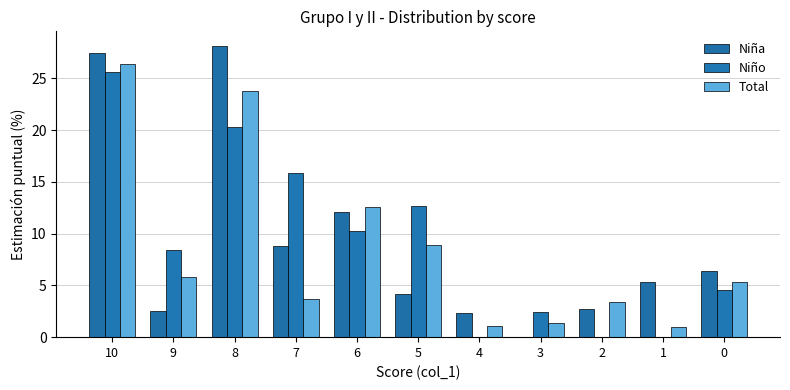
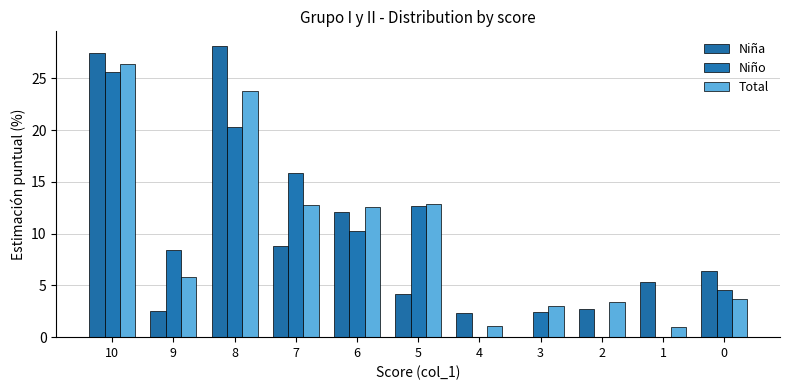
  {
    "Total": {
      "10": 26.4,
      "9": 5.8,
      "8": 23.8,
-     "7": 3.7,
+     "7": 12.7,
      "6": 12.6,
-     "5": 8.9,
+     "5": 12.9,
      "4": 1.1,
-     "3": 1.4,
+     "3": 3.0,
      "2": 3.4,
      "1": 1.0,
-     "0": 5.4
+     "0": 3.7
    }
  }
